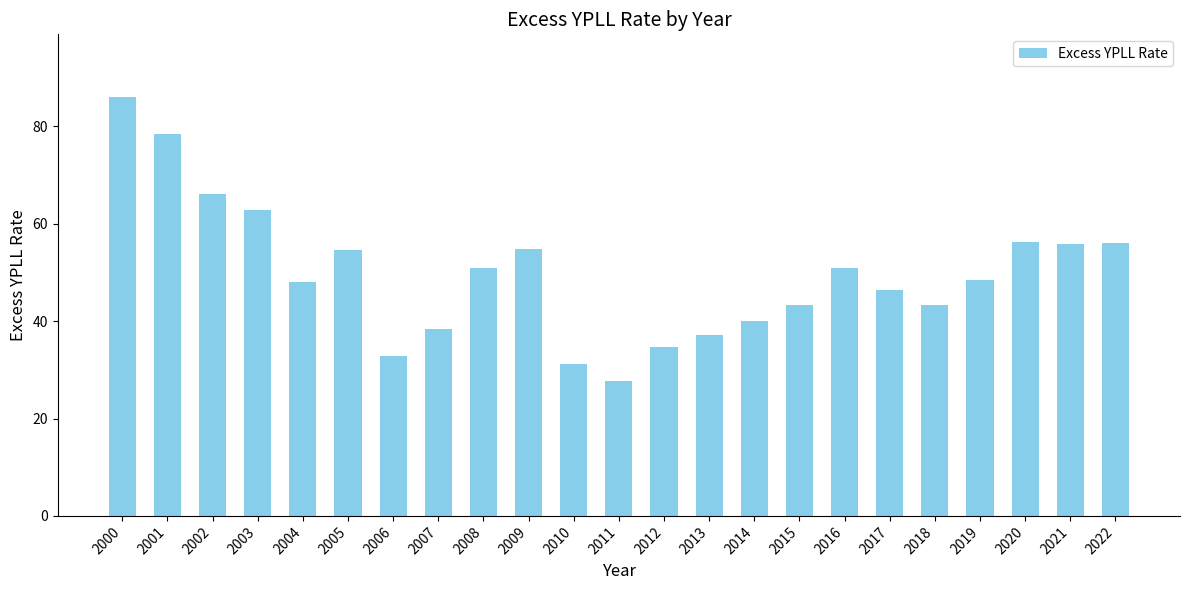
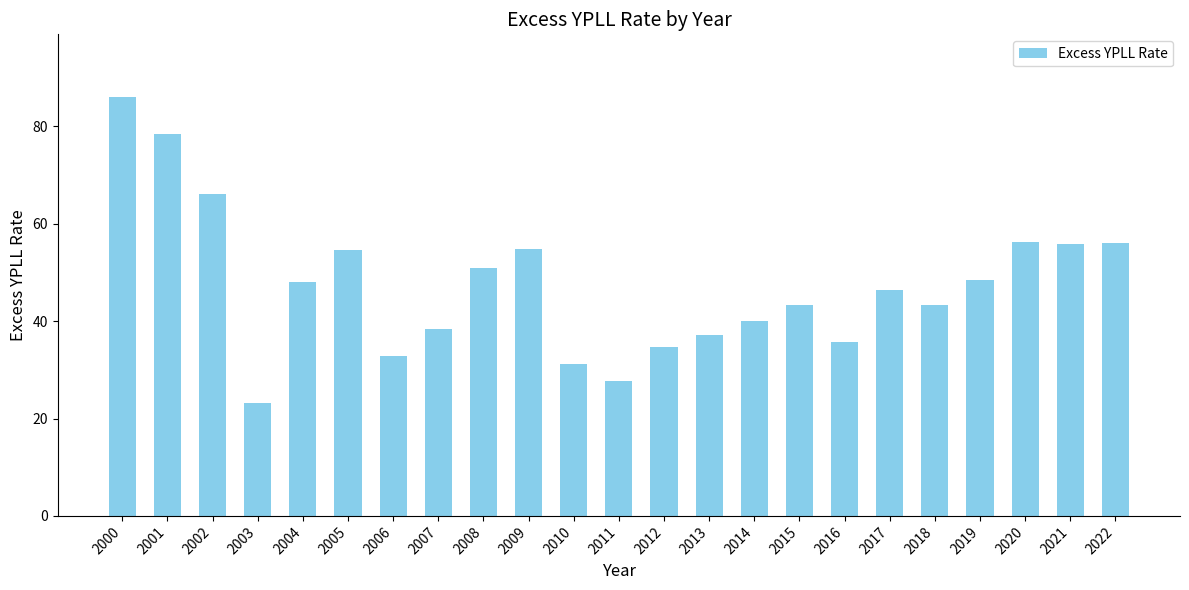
  {
    "2000": 86,
    "2001": 79,
    "2002": 66,
-   "2003": 63,
+   "2003": 23,
    "2004": 48,
    "2005": 55,
    "2006": 33,
    "2007": 38,
    "2008": 51,
    "2009": 55,
    "2010": 31,
    "2011": 28,
    "2012": 35,
    "2013": 37,
    "2014": 40,
    "2015": 43,
-   "2016": 51,
+   "2016": 36,
    "2017": 46,
    "2018": 43,
    "2019": 48,
    "2020": 56,
    "2021": 56,
    "2022": 56
  }
